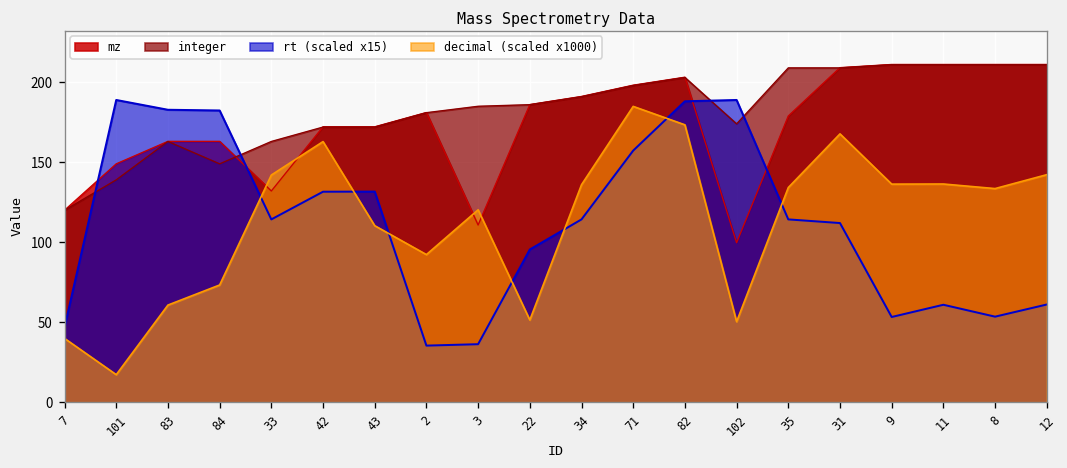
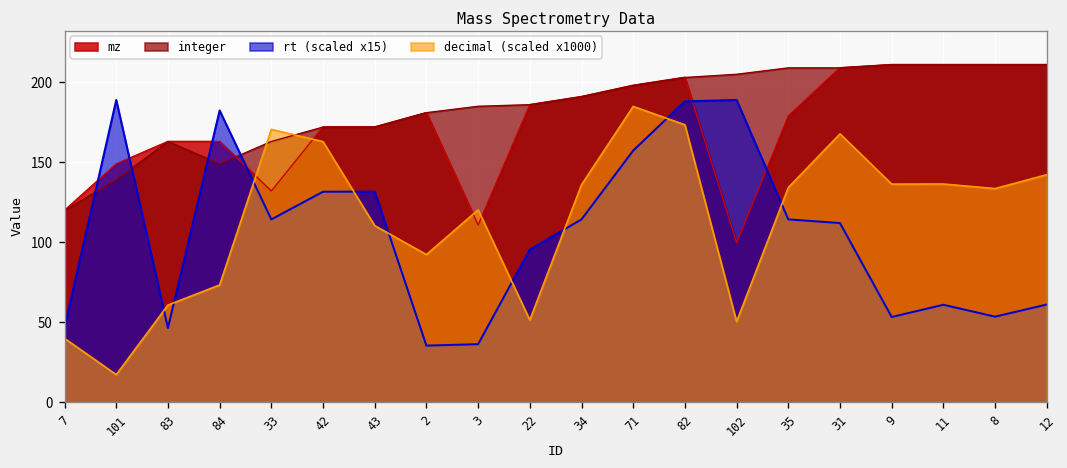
  {
    "mz": {
      "101": 149,
      "84": 163,
      "33": 132,
      "3": 111,
      "102": 100,
      "35": 179
    },
    "integer": {
      "101": 139,
      "84": 149,
      "33": 163,
      "3": 185,
-     "102": 174,
+     "102": 205,
      "35": 209
    },
    "rt (scaled x15)": {
      "7": 47,
      "101": 189,
-     "83": 183,
+     "83": 46,
      "84": 182,
      "33": 114,
      "42": 132,
      "43": 132,
      "2": 35,
      "3": 36,
      "22": 95,
      "34": 114,
      "71": 157,
      "82": 188,
      "102": 189,
      "35": 114,
      "31": 112,
      "9": 53,
      "11": 61,
      "8": 53,
      "12": 61
    },
    "decimal (scaled x1000)": {
      "7": 40,
      "101": 17,
      "83": 61,
      "84": 73,
-     "33": 142,
+     "33": 171,
      "42": 163,
      "43": 110,
      "2": 92,
      "3": 120,
      "22": 51,
      "34": 136,
      "71": 185,
      "82": 173,
      "102": 50,
      "35": 134,
      "31": 168,
      "9": 136,
      "11": 136,
      "8": 134,
      "12": 142
    }
  }
